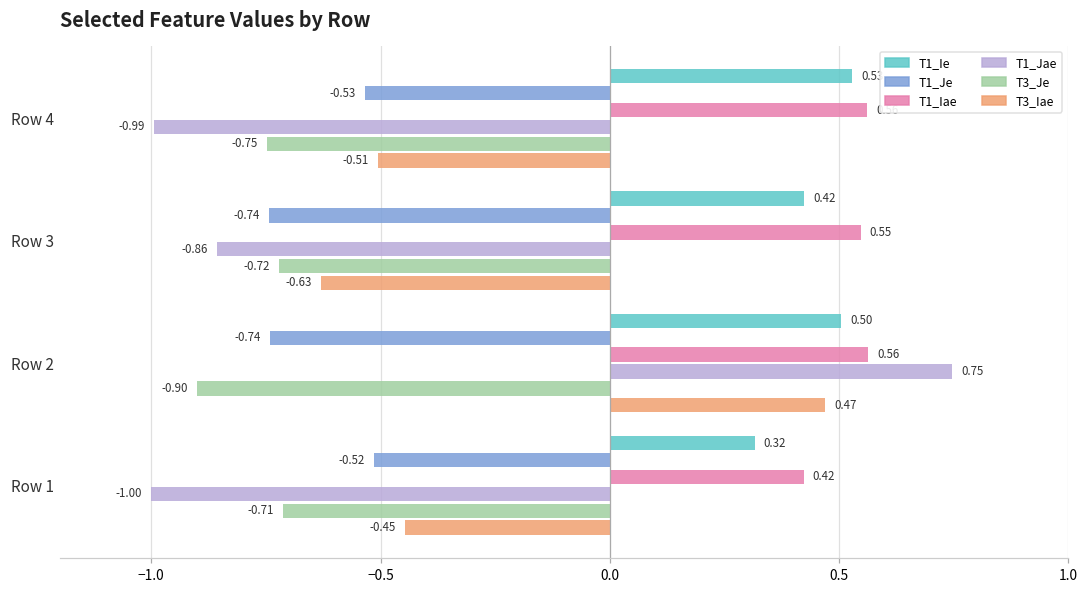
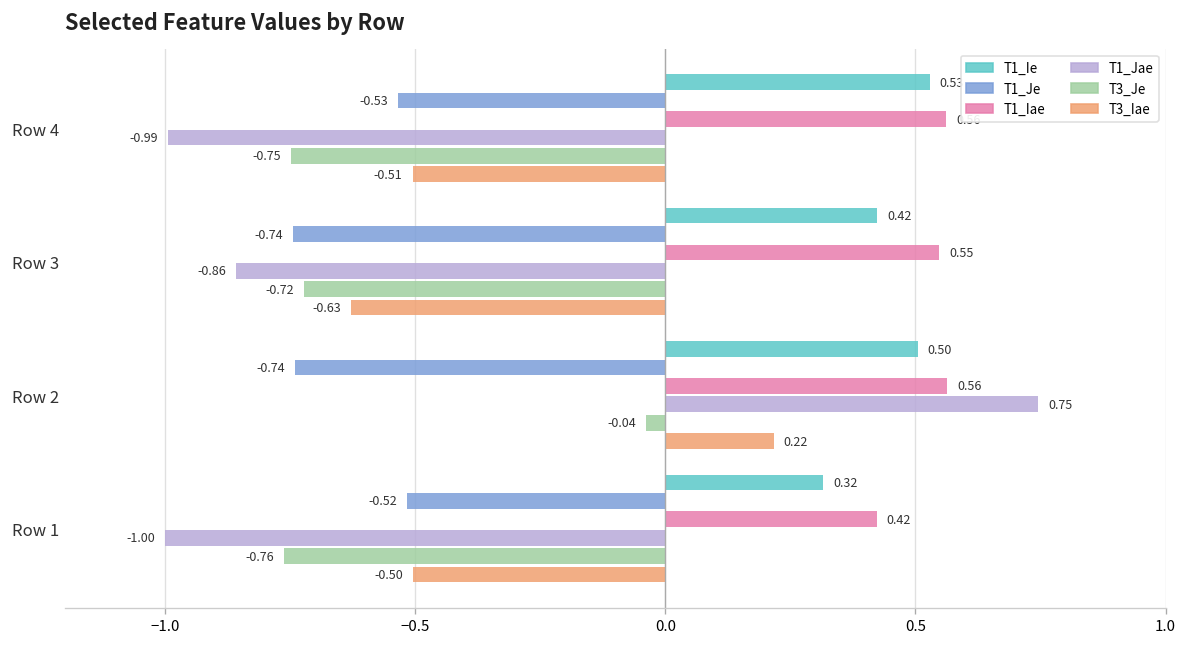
  {
    "T1_Iae": {
      "Row 3": 0.55,
      "Row 2": 0.56,
      "Row 1": 0.42
    },
    "T1_Jae": {
      "Row 4": -0.99,
      "Row 3": -0.86,
      "Row 2": 0.75,
      "Row 1": -1.00
    },
    "T3_Je": {
      "Row 4": -0.75,
      "Row 3": -0.72,
-     "Row 2": -0.90,
-     "Row 1": -0.71
+     "Row 2": -0.04,
+     "Row 1": -0.76
    },
    "T3_Iae": {
      "Row 4": -0.51,
      "Row 3": -0.63,
-     "Row 2": 0.47,
-     "Row 1": -0.45
+     "Row 2": 0.22,
+     "Row 1": -0.50
    }
  }
